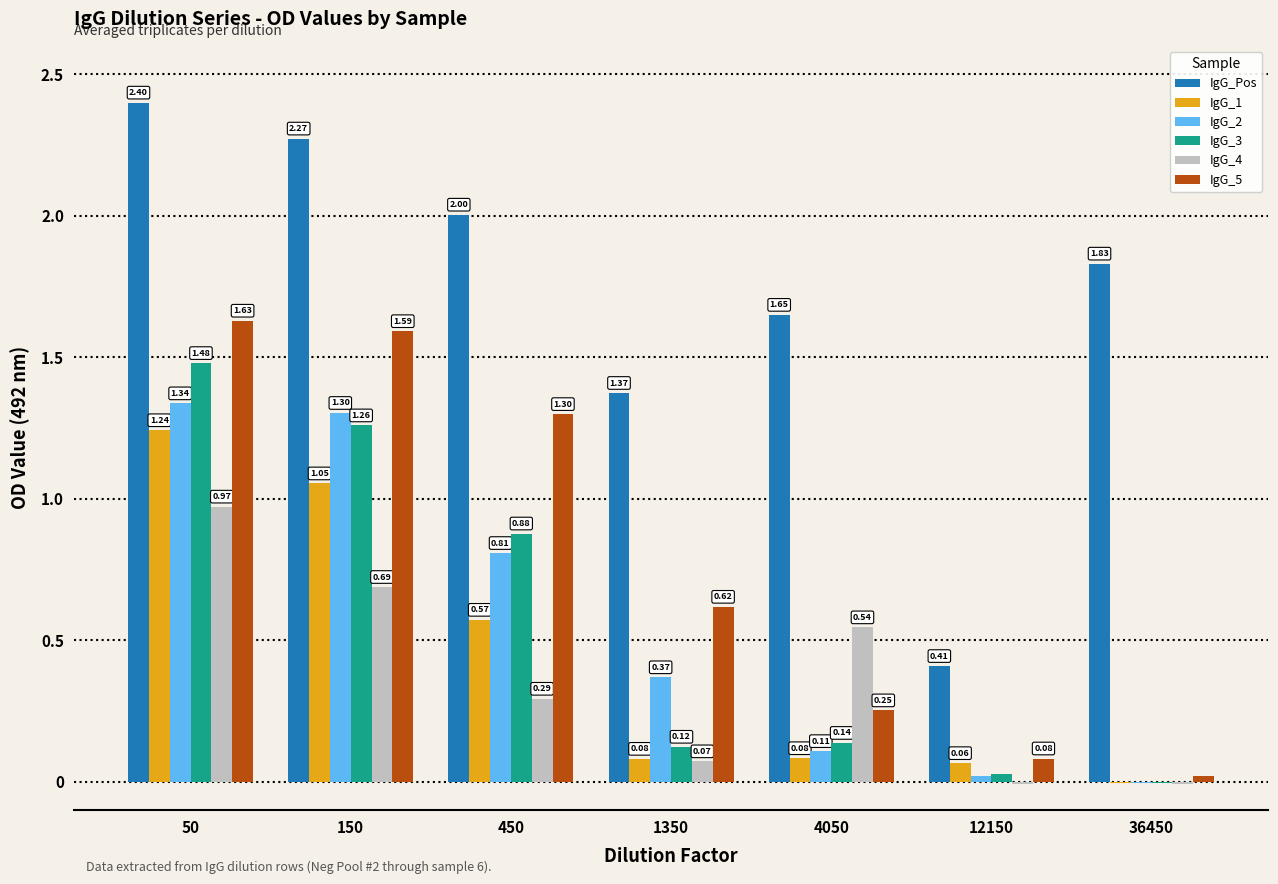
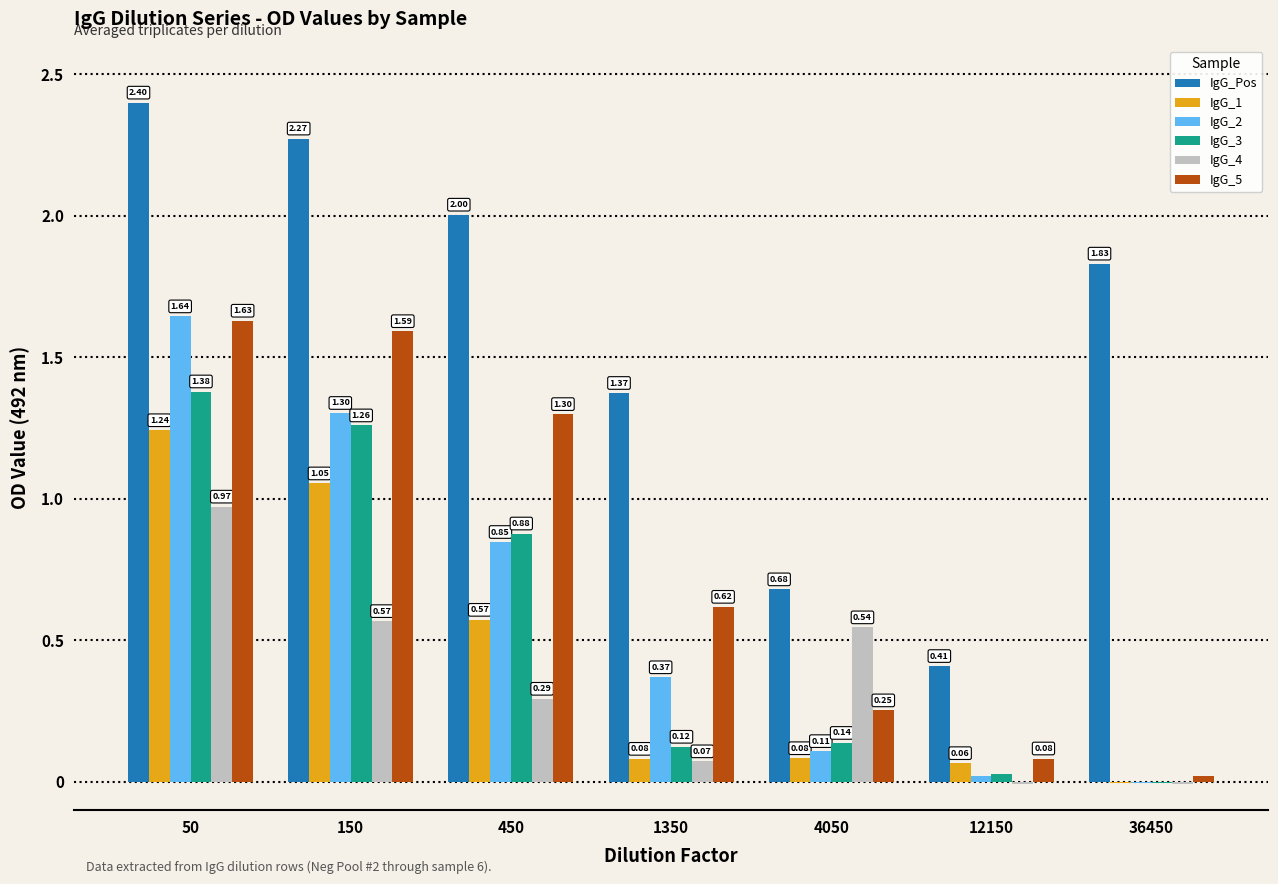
  {
    "IgG_Pos": {
-     "4050": 1.65
+     "4050": 0.68
    },
    "IgG_2": {
-     "50": 1.34,
-     "450": 0.81
+     "50": 1.64,
+     "450": 0.85
    },
    "IgG_3": {
-     "50": 1.48
+     "50": 1.38
    },
    "IgG_4": {
-     "150": 0.69
+     "150": 0.57
    },
    "IgG_5": {
      "36450": 0.02
    }
  }
